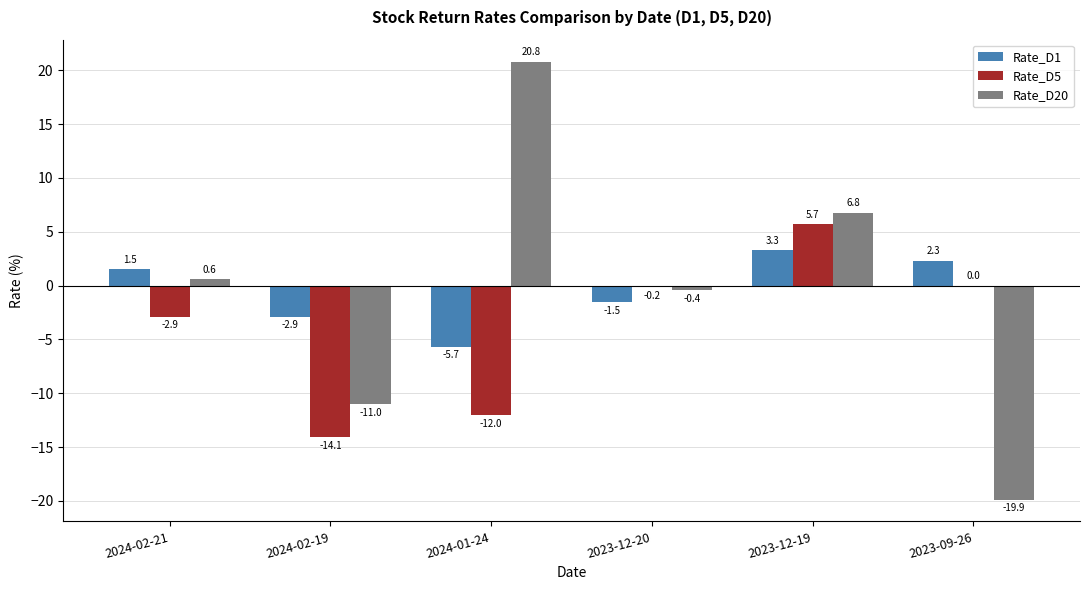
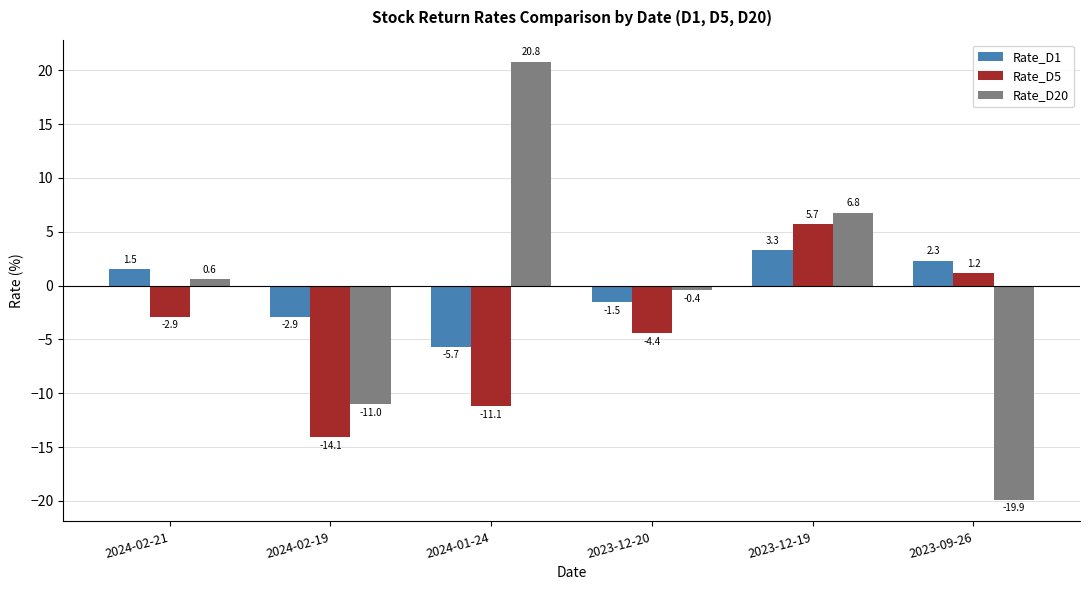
  {
    "Rate_D1": {
      "2024-02-21": 1.5,
      "2024-02-19": -2.9,
      "2024-01-24": -5.7,
      "2023-12-20": -1.5,
      "2023-12-19": 3.3,
      "2023-09-26": 2.3
    },
    "Rate_D5": {
      "2024-02-21": -2.9,
      "2024-02-19": -14.1,
-     "2024-01-24": -12.0,
-     "2023-12-20": -0.2,
+     "2024-01-24": -11.1,
+     "2023-12-20": -4.4,
      "2023-12-19": 5.7,
-     "2023-09-26": 0.0
+     "2023-09-26": 1.2
    },
    "Rate_D20": {
      "2024-02-21": 0.6,
      "2024-02-19": -11.0,
      "2024-01-24": 20.8,
      "2023-12-20": -0.4,
      "2023-12-19": 6.8,
      "2023-09-26": -19.9
    }
  }
